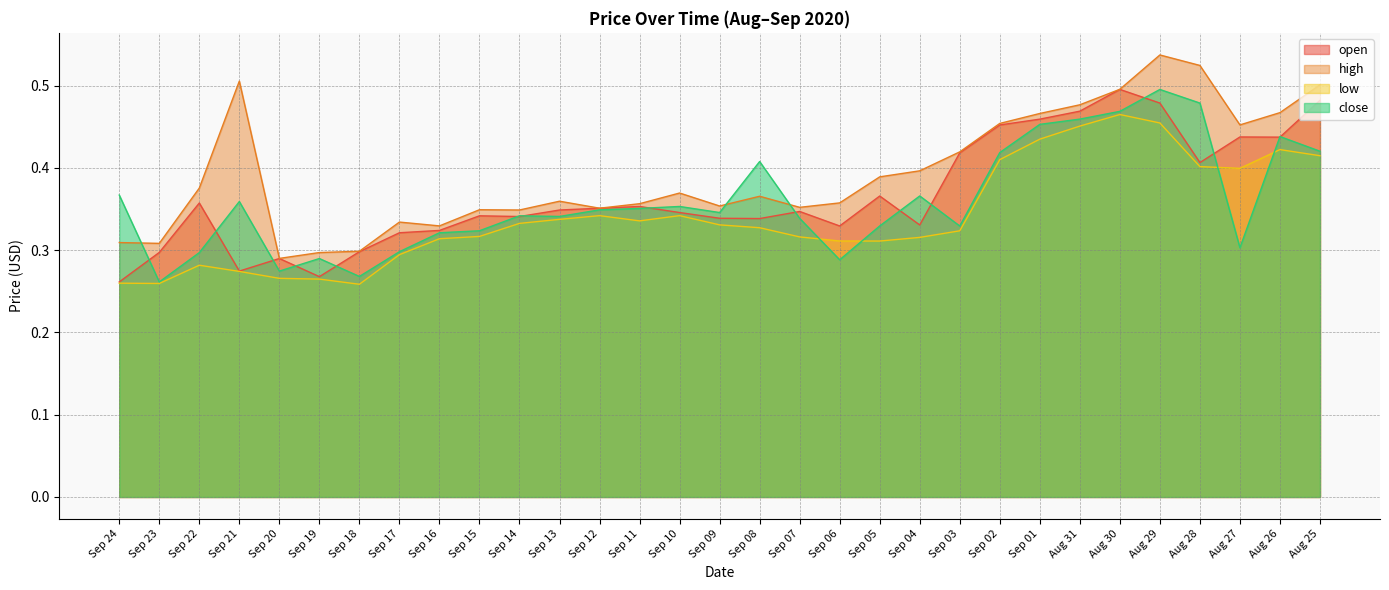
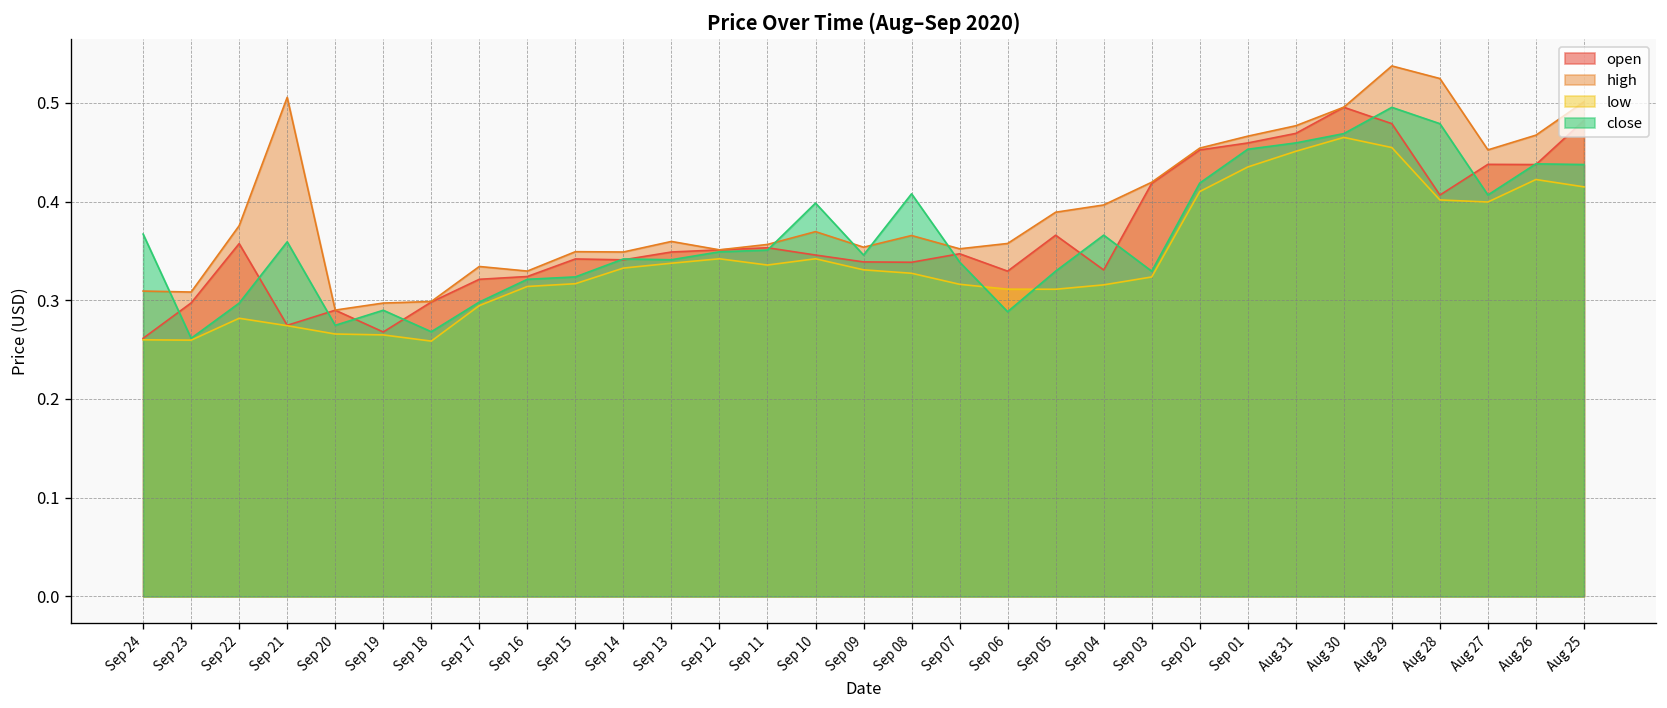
  {
    "close": {
      "Sep 24": 0.37,
      "Sep 22": 0.30,
      "Sep 21": 0.36,
      "Sep 20": 0.27,
      "Sep 19": 0.29,
      "Sep 18": 0.27,
      "Sep 17": 0.30,
      "Sep 15": 0.32,
      "Sep 13": 0.34,
-     "Sep 10": 0.35,
+     "Sep 10": 0.40,
      "Sep 09": 0.35,
      "Sep 08": 0.41,
      "Sep 07": 0.34,
      "Sep 06": 0.29,
      "Sep 05": 0.33,
      "Sep 04": 0.37,
      "Sep 03": 0.33,
      "Sep 02": 0.42,
      "Sep 01": 0.45,
      "Aug 31": 0.46,
      "Aug 30": 0.47,
      "Aug 29": 0.50,
      "Aug 28": 0.48,
-     "Aug 27": 0.30,
-     "Aug 25": 0.42
+     "Aug 27": 0.41,
+     "Aug 25": 0.44
    }
  }
